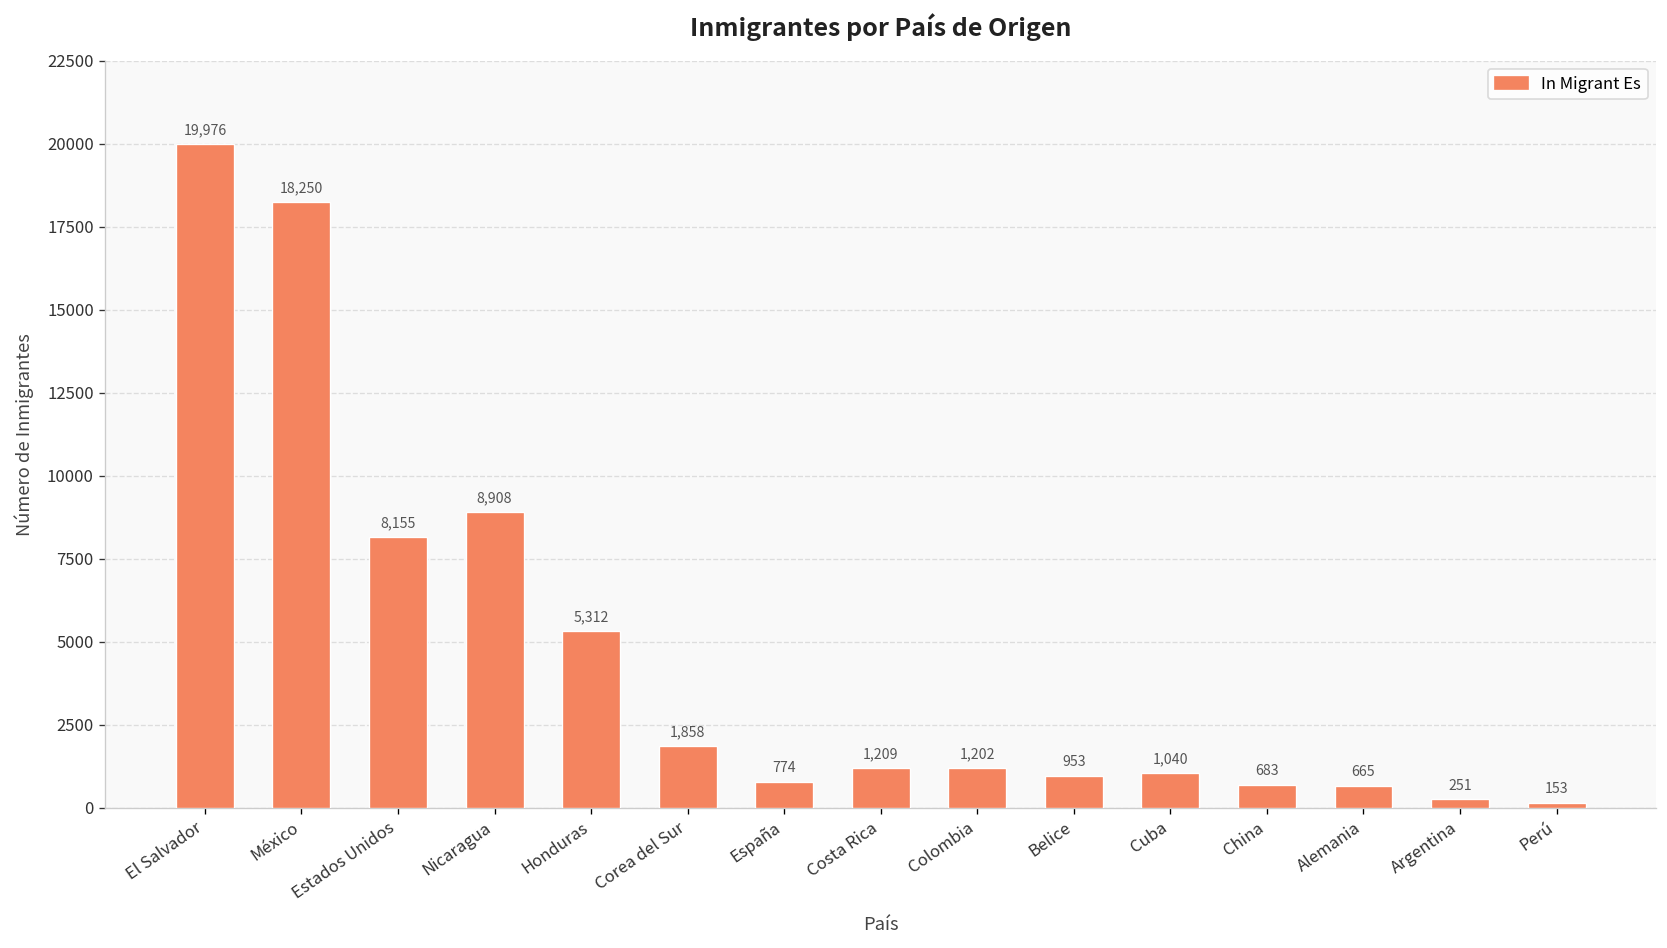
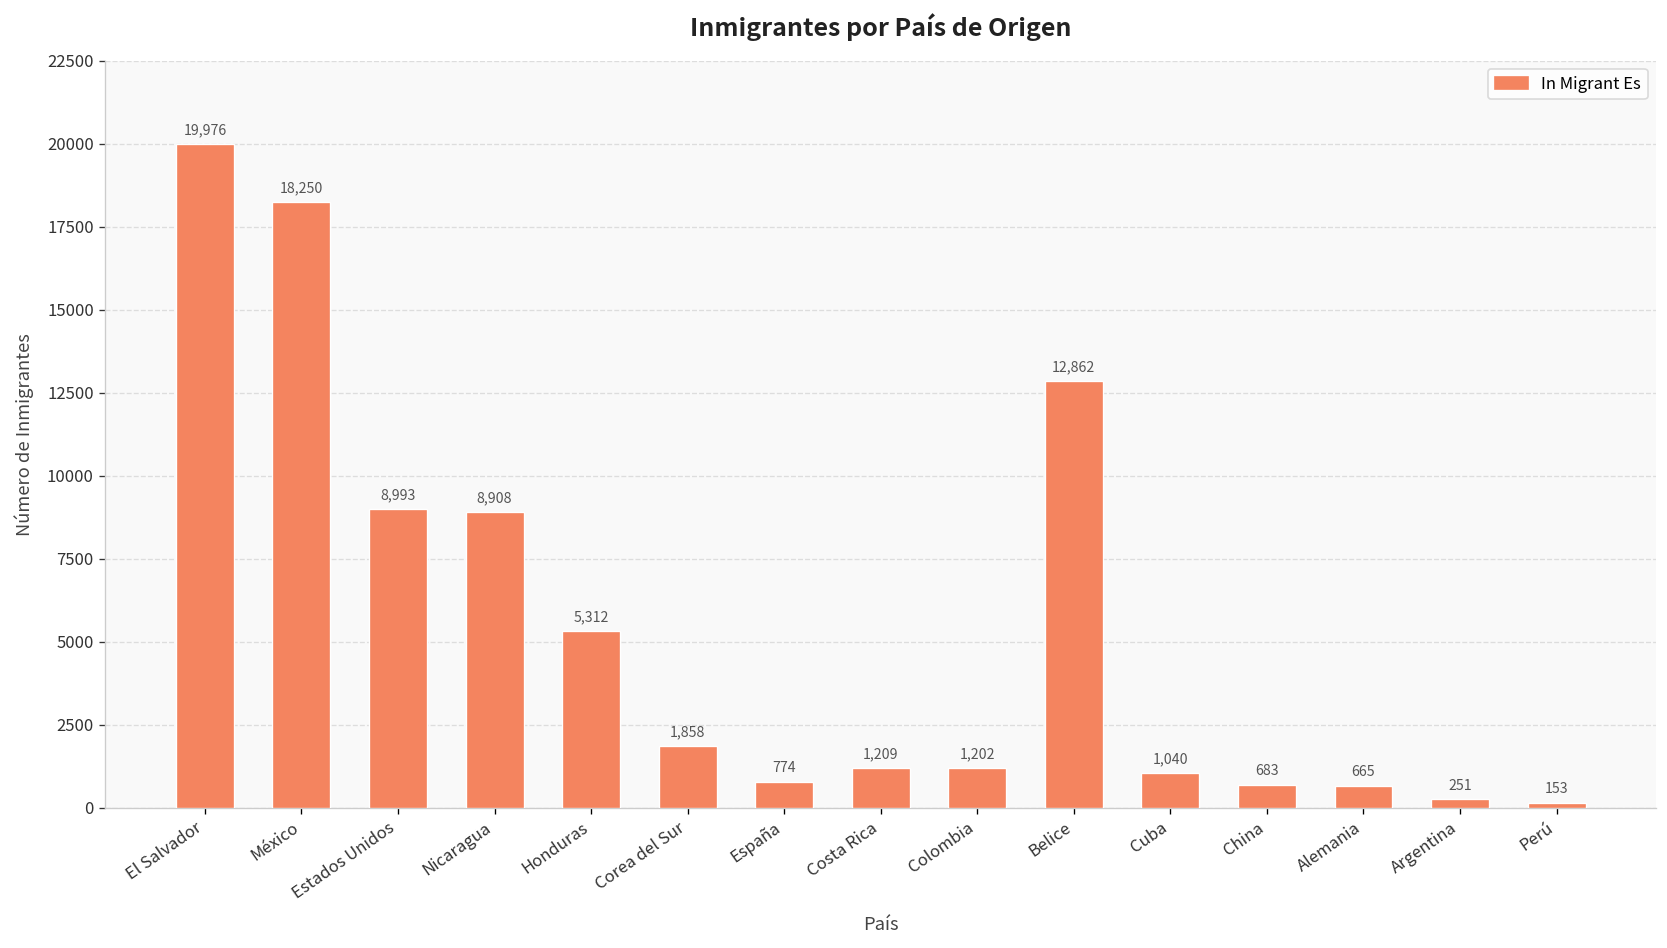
  {
    "El Salvador": "19,976",
    "México": "18,250",
-   "Estados Unidos": "8,155",
+   "Estados Unidos": "8,993",
    "Nicaragua": "8,908",
    "Honduras": "5,312",
    "Corea del Sur": "1,858",
    "España": "774",
    "Costa Rica": "1,209",
    "Colombia": "1,202",
-   "Belice": "953",
+   "Belice": "12,862",
    "Cuba": "1,040",
    "China": "683",
    "Alemania": "665",
    "Argentina": "251",
    "Perú": "153"
  }
